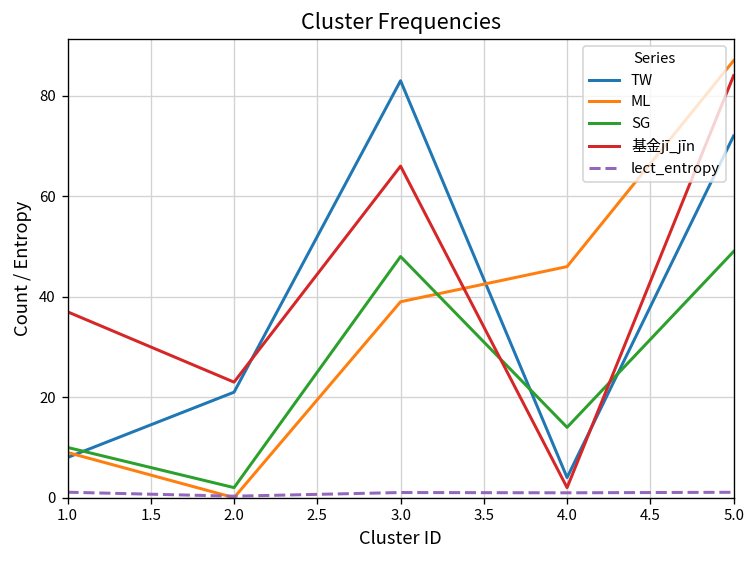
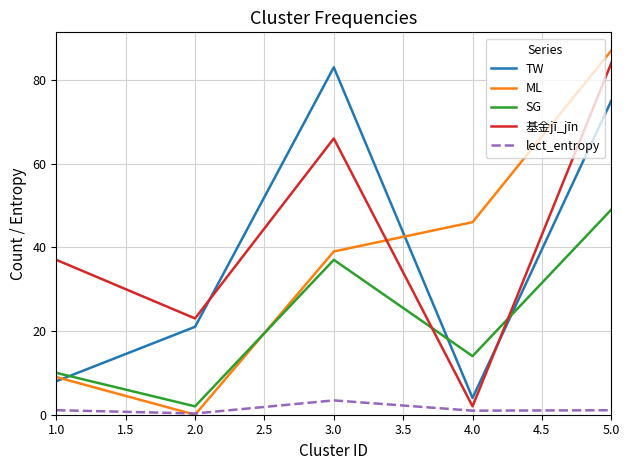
  {
    "TW": {
      "1.0": 8,
      "2.0": 21,
      "3.0": 83,
      "4.0": 4,
-     "5.0": 72
+     "5.0": 75
    },
    "ML": {
      "1.0": 9,
      "3.0": 39,
      "4.0": 46,
      "5.0": 87
    },
    "SG": {
      "1.0": 10,
      "2.0": 2,
-     "3.0": 48,
+     "3.0": 37,
      "4.0": 14,
      "5.0": 49
    },
    "基金jī_jīn": {
      "1.0": 37,
      "2.0": 23,
      "3.0": 66,
      "4.0": 2,
      "5.0": 84
    },
    "lect_entropy": {
      "1.0": 1,
-     "3.0": 1,
+     "3.0": 3,
      "4.0": 1,
      "5.0": 1
    }
  }
